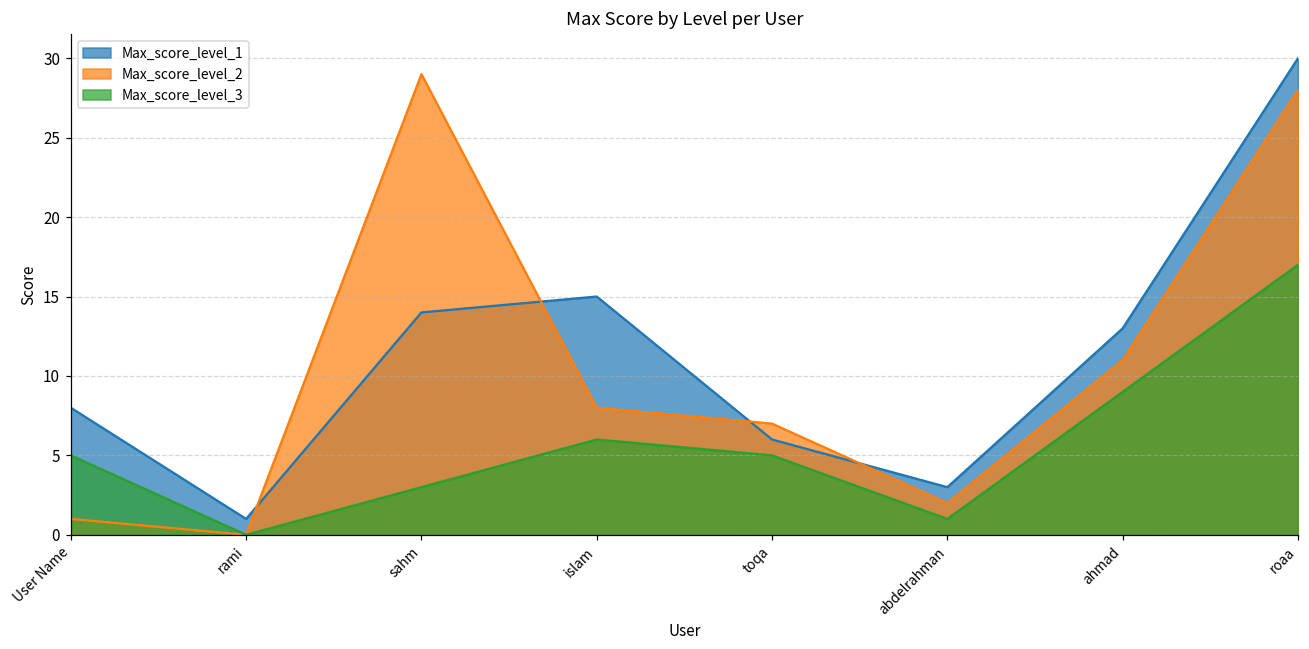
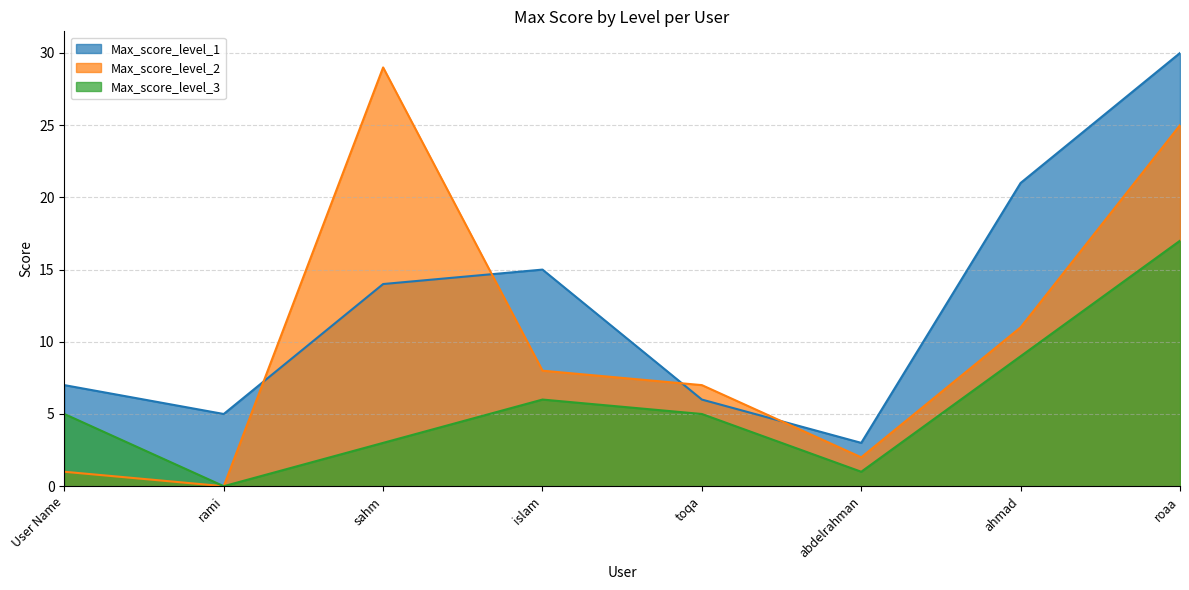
  {
    "Max_score_level_1": {
-     "User Name": 8,
-     "rami": 1,
+     "User Name": 7,
+     "rami": 5,
      "sahm": 14,
      "islam": 15,
      "toqa": 6,
      "abdelrahman": 3,
-     "ahmad": 13,
+     "ahmad": 21,
      "roaa": 30
    },
    "Max_score_level_2": {
      "User Name": 1,
      "sahm": 29,
      "islam": 8,
      "toqa": 7,
      "abdelrahman": 2,
      "ahmad": 11,
-     "roaa": 28
+     "roaa": 25
    },
    "Max_score_level_3": {
      "User Name": 5,
      "sahm": 3,
      "islam": 6,
      "toqa": 5,
      "abdelrahman": 1,
      "ahmad": 9,
      "roaa": 17
    }
  }
